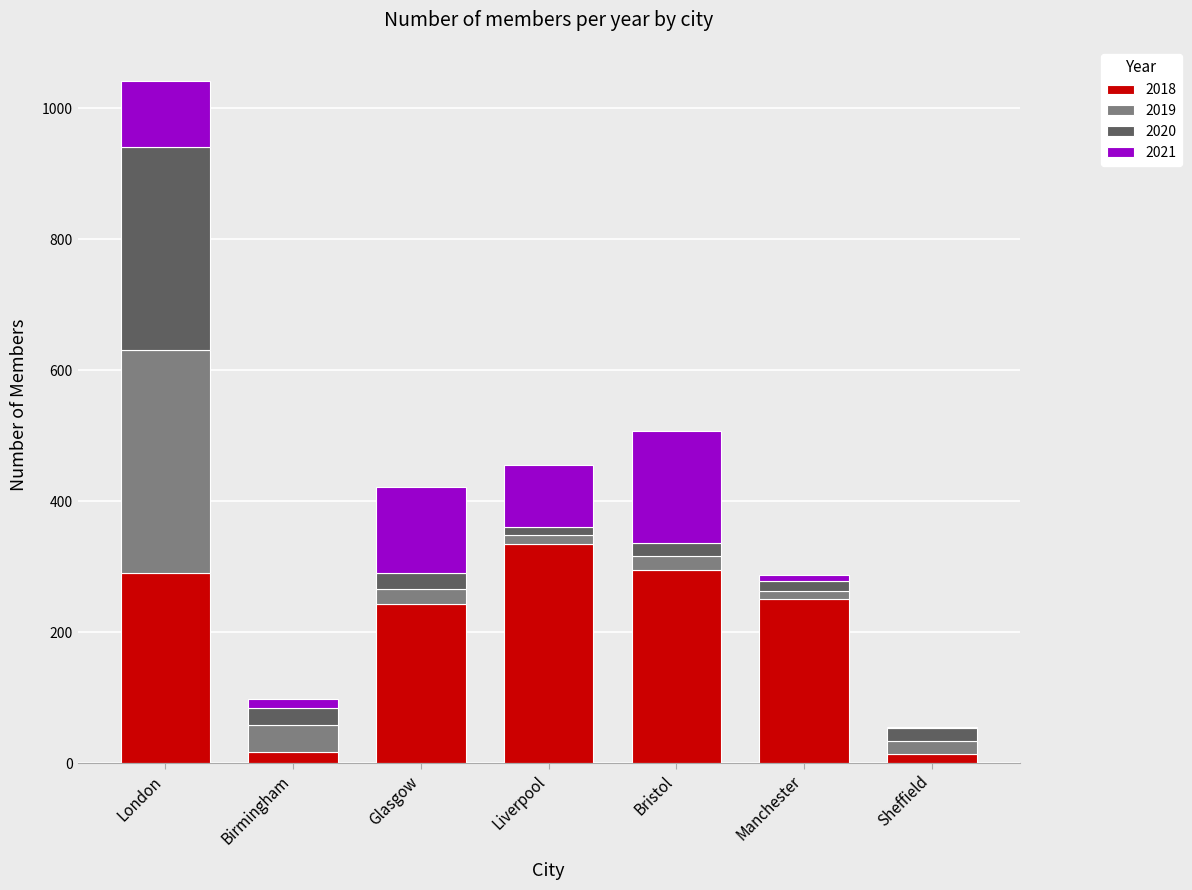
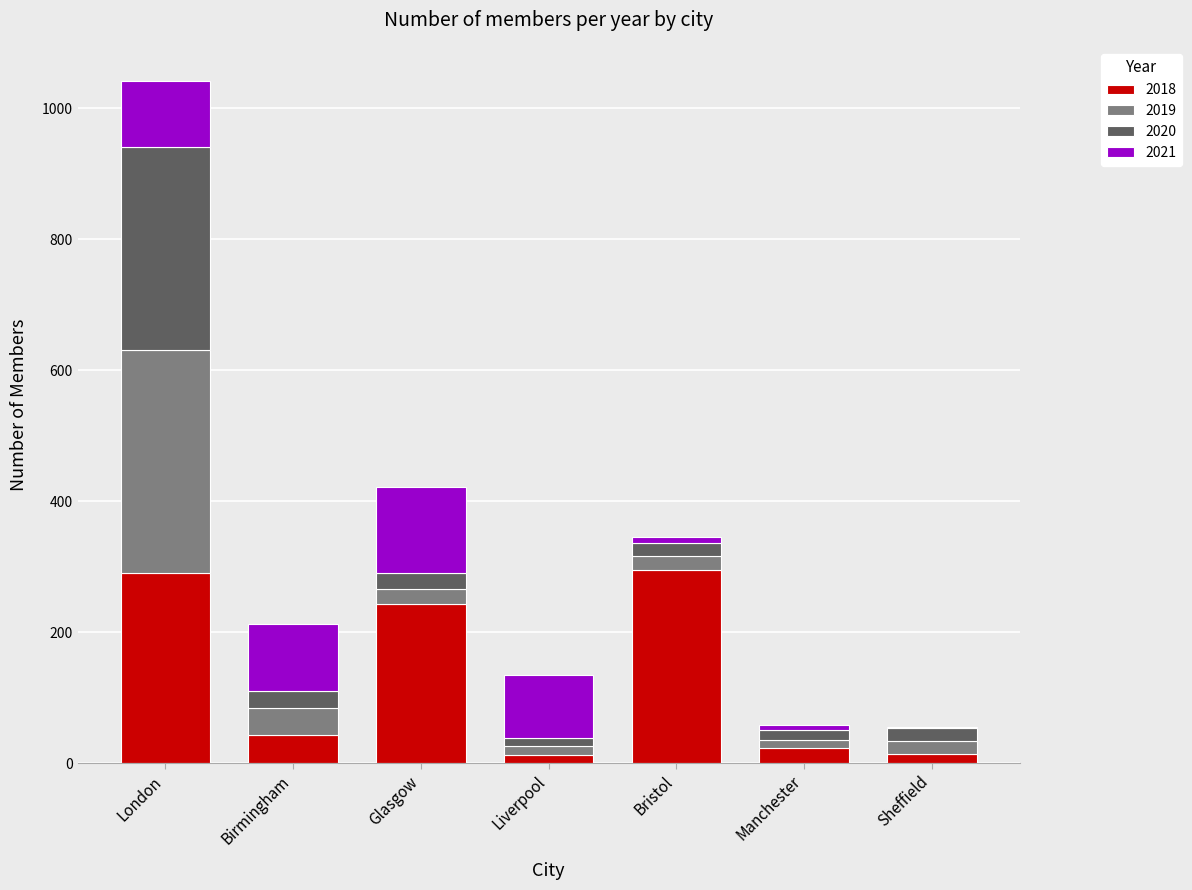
  {
    "2018": {
      "London": 290,
-     "Birmingham": 20,
+     "Birmingham": 40,
      "Glasgow": 240,
-     "Liverpool": 340,
+     "Liverpool": 10,
      "Bristol": 300,
-     "Manchester": 250,
+     "Manchester": 20,
      "Sheffield": 10
    },
    "2021": {
      "London": 100,
-     "Birmingham": 10,
+     "Birmingham": 100,
      "Glasgow": 130,
      "Liverpool": 100,
-     "Bristol": 170,
+     "Bristol": 10,
      "Manchester": 10
    }
  }
